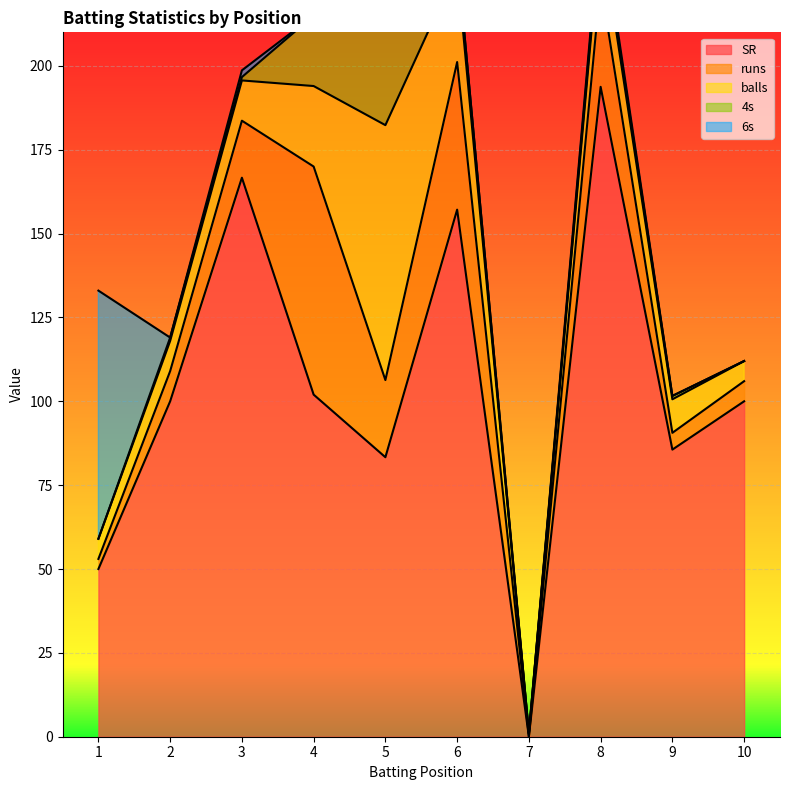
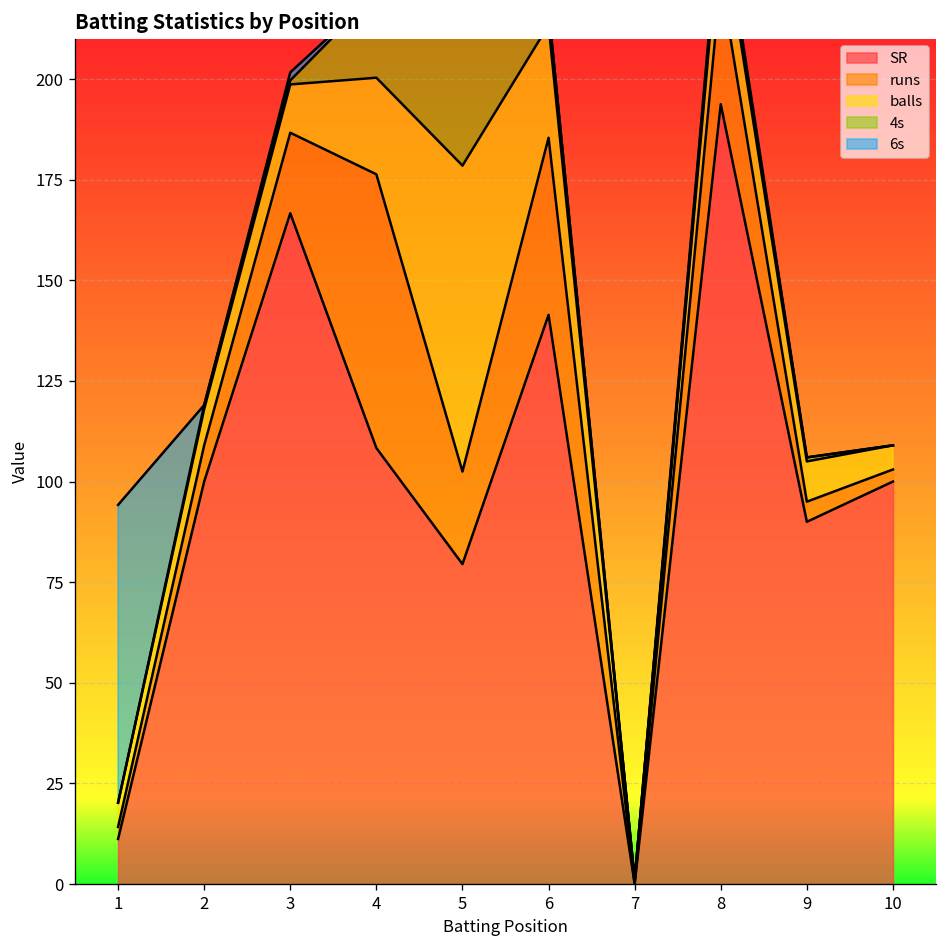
  {
    "SR": {
-     "1": 50,
+     "1": 11,
      "2": 100,
      "3": 167,
-     "4": 102,
-     "5": 83,
-     "6": 157,
+     "4": 108,
+     "5": 79,
+     "6": 141,
      "8": 194,
-     "9": 86,
+     "9": 90,
      "10": 100
    },
    "runs": {
      "1": 3,
      "2": 9,
-     "3": 17,
+     "3": 20,
      "4": 68,
      "5": 23,
      "6": 44,
      "9": 5,
-     "10": 6
+     "10": 3
    },
    "balls": {
      "2": 9,
      "3": 12,
      "4": 24,
      "5": 76,
      "9": 10
    },
    "4s": {
      "3": 1
    },
    "6s": {
      "1": 74,
      "3": 2
    }
  }
